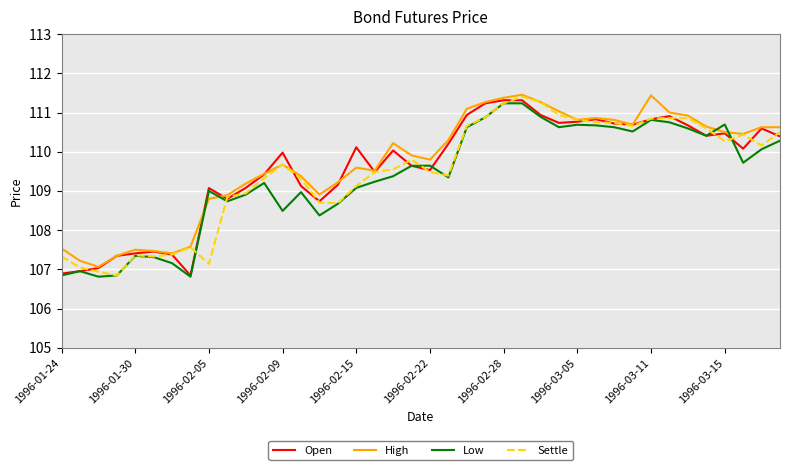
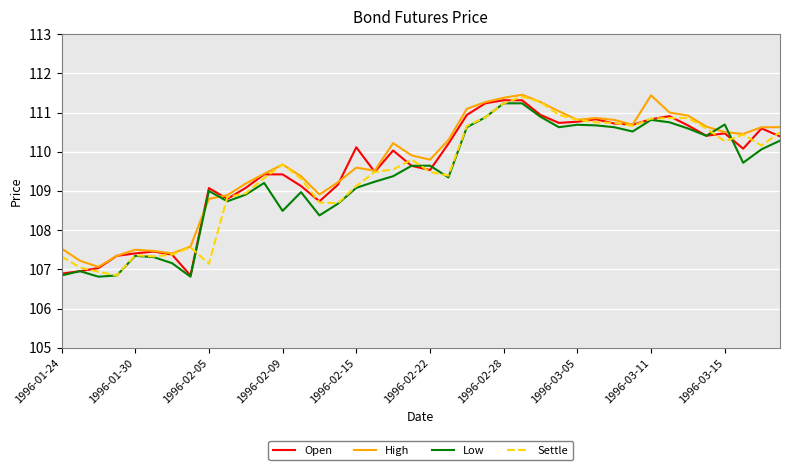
  {
    "Open": {
      "1996-02-05": 109.1,
-     "1996-02-09": 110.0,
+     "1996-02-09": 109.4,
      "1996-02-15": 110.1
    },
    "Low": {
      "1996-02-05": 109.0,
      "1996-02-09": 108.5,
      "1996-02-22": 109.6,
      "1996-03-05": 110.7,
      "1996-03-15": 110.7
    }
  }
